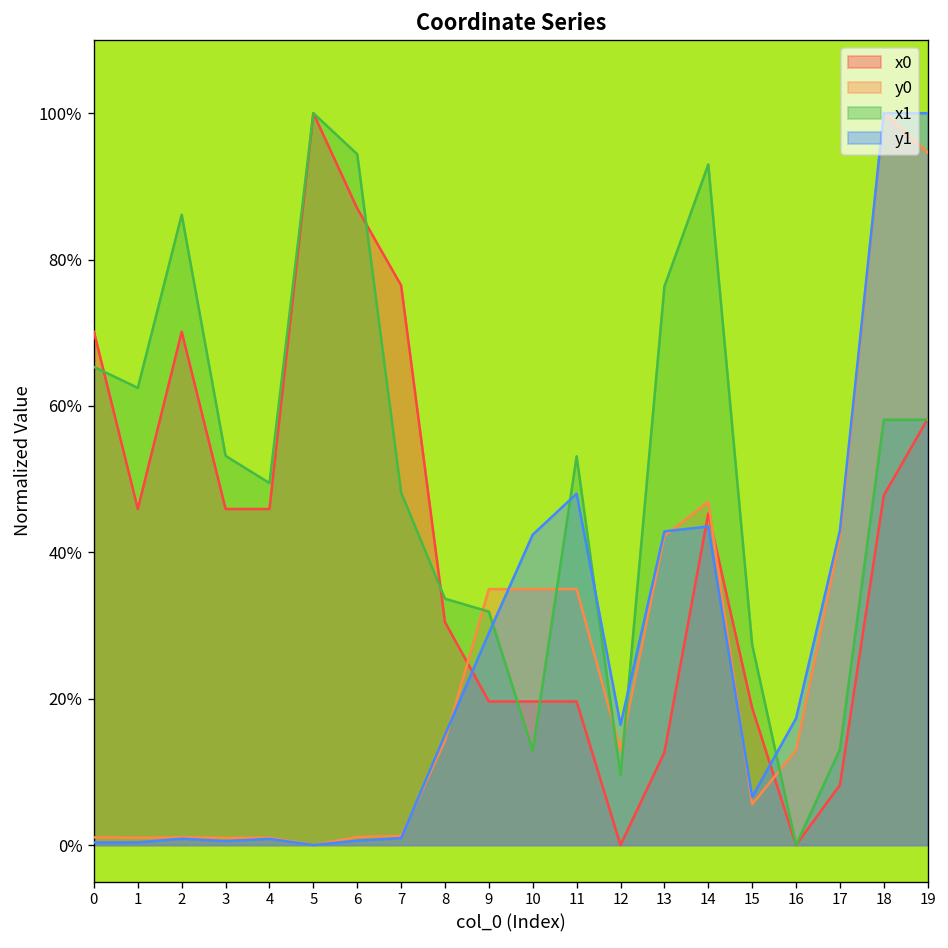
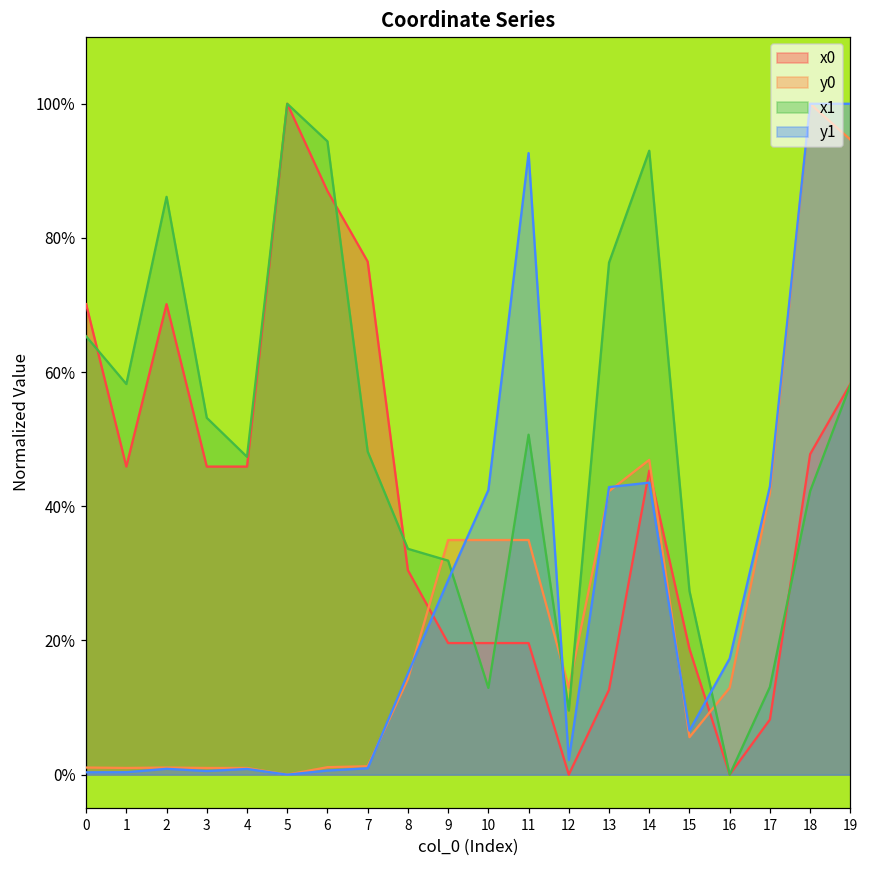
  {
    "x1": {
      "0": "65%",
-     "1": "62%",
+     "1": "58%",
      "2": "86%",
      "3": "53%",
-     "4": "49%",
+     "4": "47%",
      "6": "94%",
      "7": "48%",
      "8": "34%",
      "9": "32%",
      "10": "13%",
-     "11": "53%",
+     "11": "51%",
      "12": "10%",
      "13": "76%",
      "14": "93%",
      "15": "27%",
      "17": "13%",
-     "18": "58%"
+     "18": "42%"
    },
    "y1": {
      "0": "0%",
      "1": "0%",
      "3": "1%",
      "6": "1%",
      "8": "15%",
      "9": "29%",
      "10": "42%",
-     "11": "48%",
-     "12": "16%",
+     "11": "93%",
+     "12": "2%",
      "13": "43%",
      "14": "44%",
      "15": "7%",
      "16": "17%",
      "17": "43%",
      "19": "100%"
    }
  }
